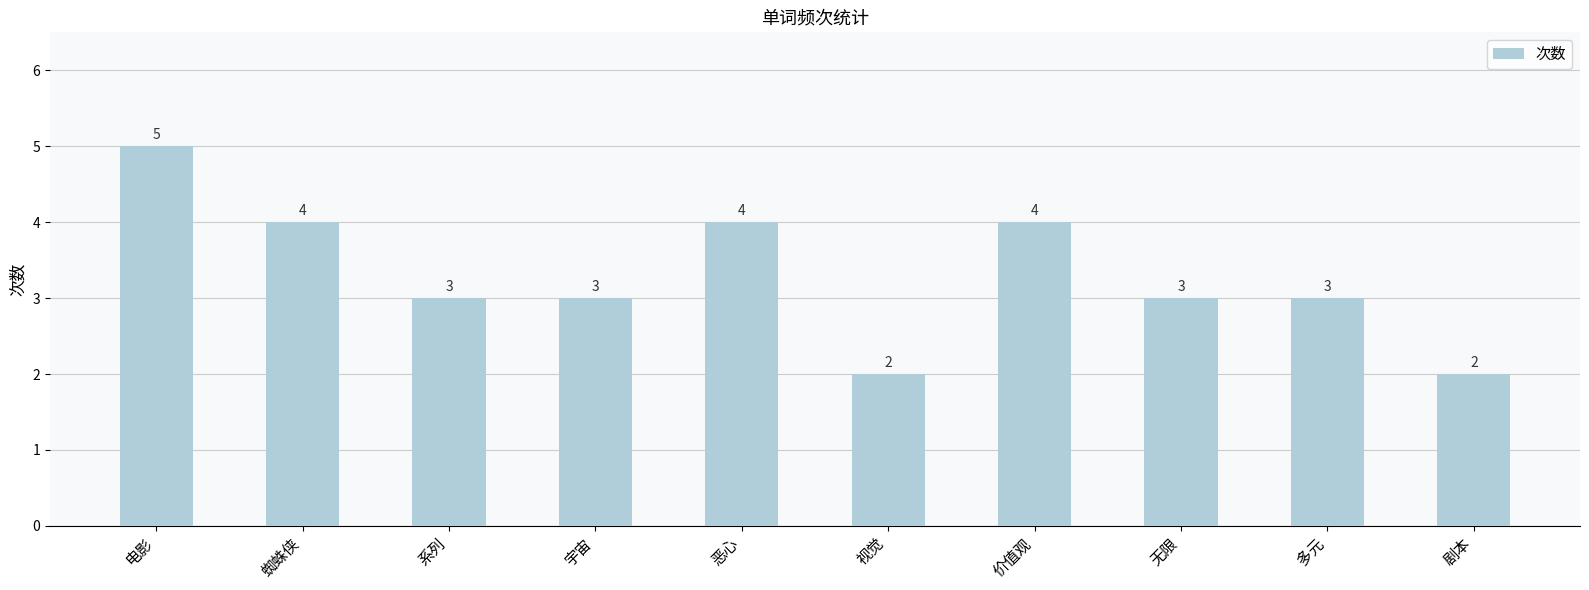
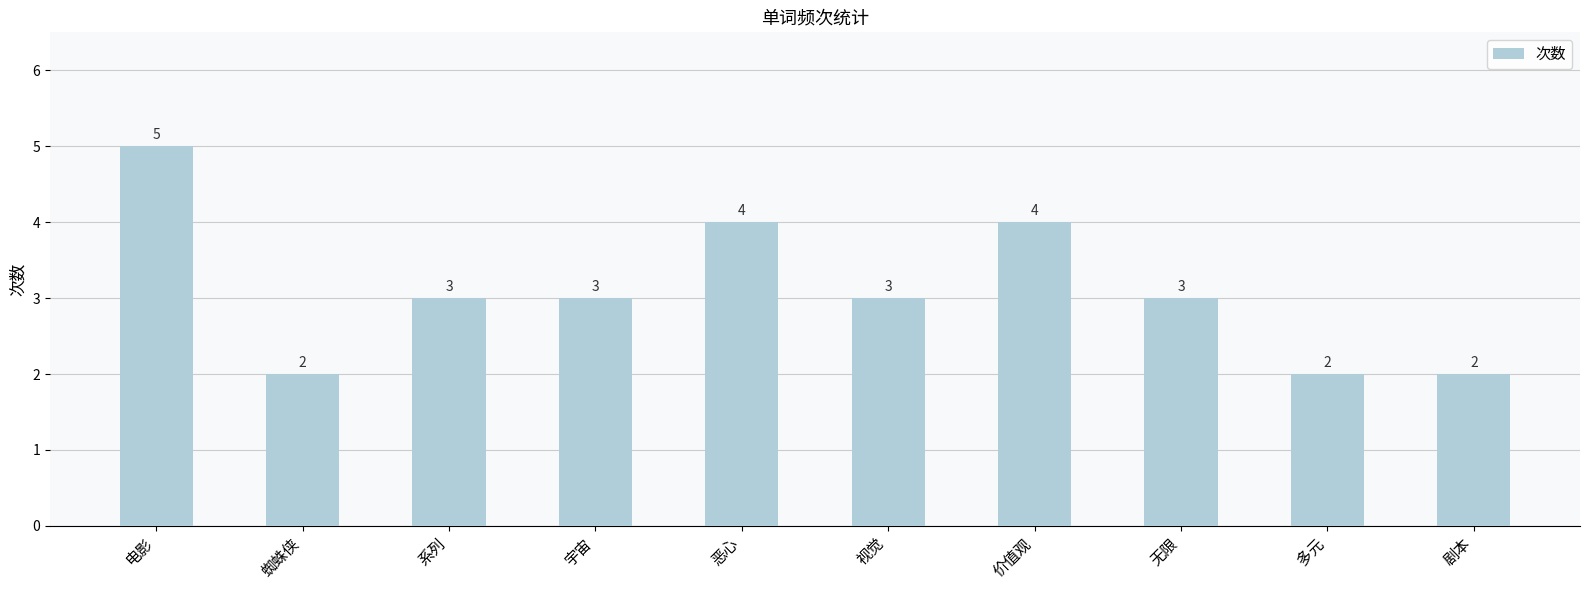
  {
    "电影": 5,
-   "蜘蛛侠": 4,
+   "蜘蛛侠": 2,
    "系列": 3,
    "宇宙": 3,
    "恶心": 4,
-   "视觉": 2,
+   "视觉": 3,
    "价值观": 4,
    "无限": 3,
-   "多元": 3,
+   "多元": 2,
    "剧本": 2
  }
